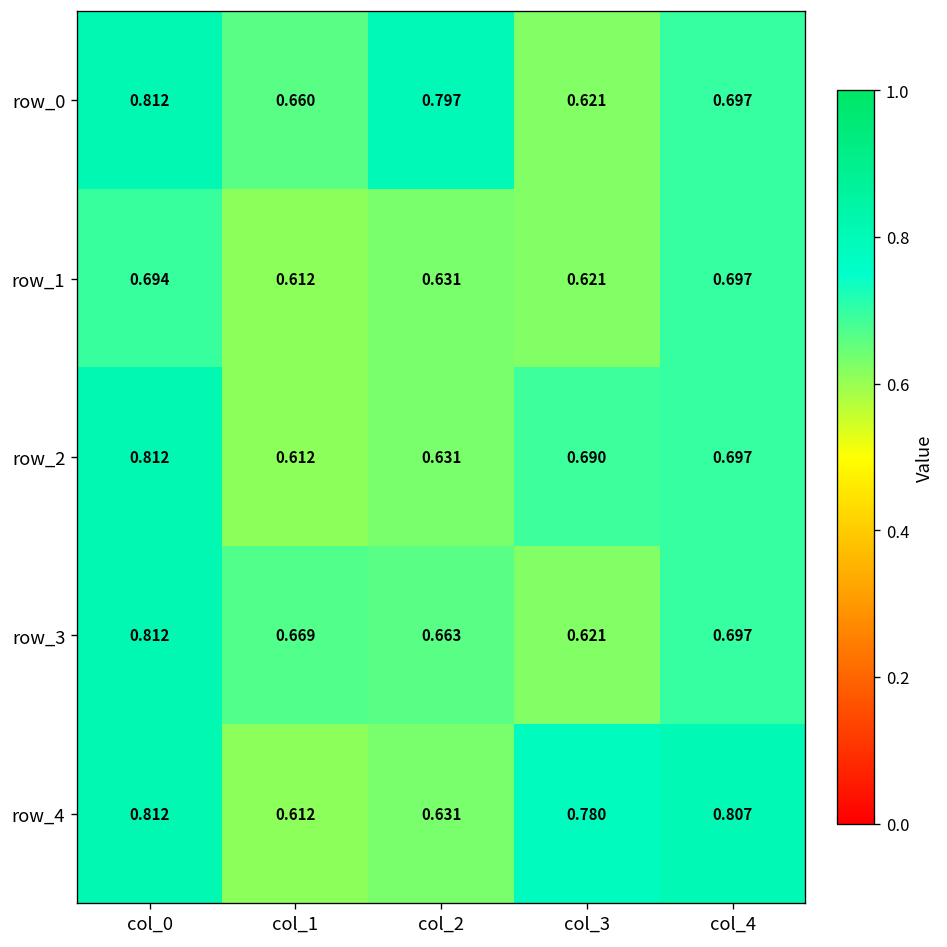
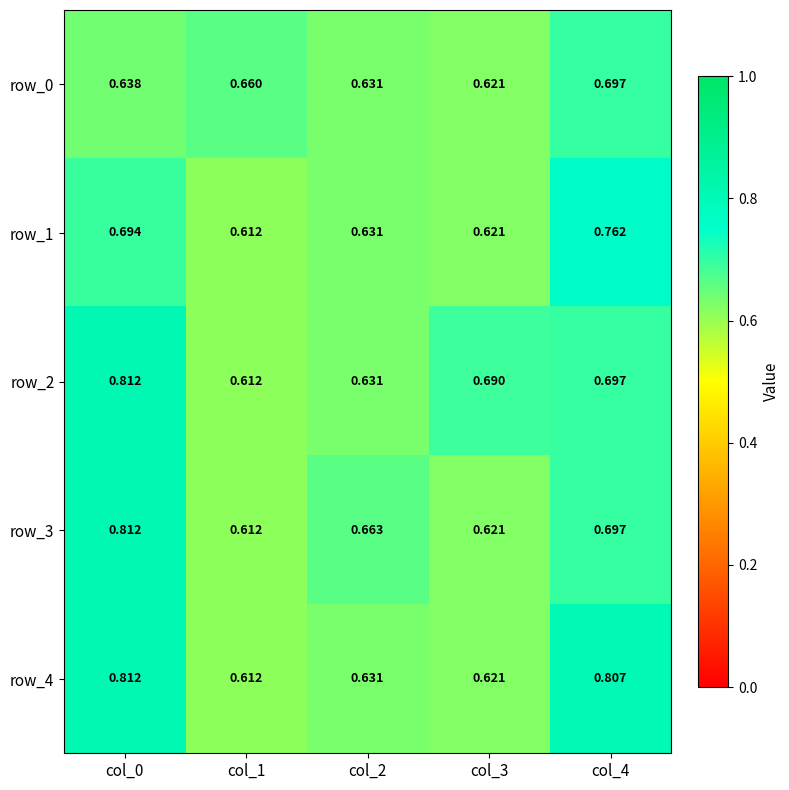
  {
    "row_0": {
-     "col_0": 0.812,
+     "col_0": 0.638,
      "col_1": 0.660,
-     "col_2": 0.797,
+     "col_2": 0.631,
      "col_3": 0.621,
      "col_4": 0.697
    },
    "row_1": {
      "col_0": 0.694,
      "col_1": 0.612,
      "col_2": 0.631,
      "col_3": 0.621,
-     "col_4": 0.697
+     "col_4": 0.762
    },
    "row_2": {
      "col_0": 0.812,
      "col_1": 0.612,
      "col_2": 0.631,
      "col_3": 0.690,
      "col_4": 0.697
    },
    "row_3": {
      "col_0": 0.812,
-     "col_1": 0.669,
+     "col_1": 0.612,
      "col_2": 0.663,
      "col_3": 0.621,
      "col_4": 0.697
    },
    "row_4": {
      "col_0": 0.812,
      "col_1": 0.612,
      "col_2": 0.631,
-     "col_3": 0.780,
+     "col_3": 0.621,
      "col_4": 0.807
    }
  }
